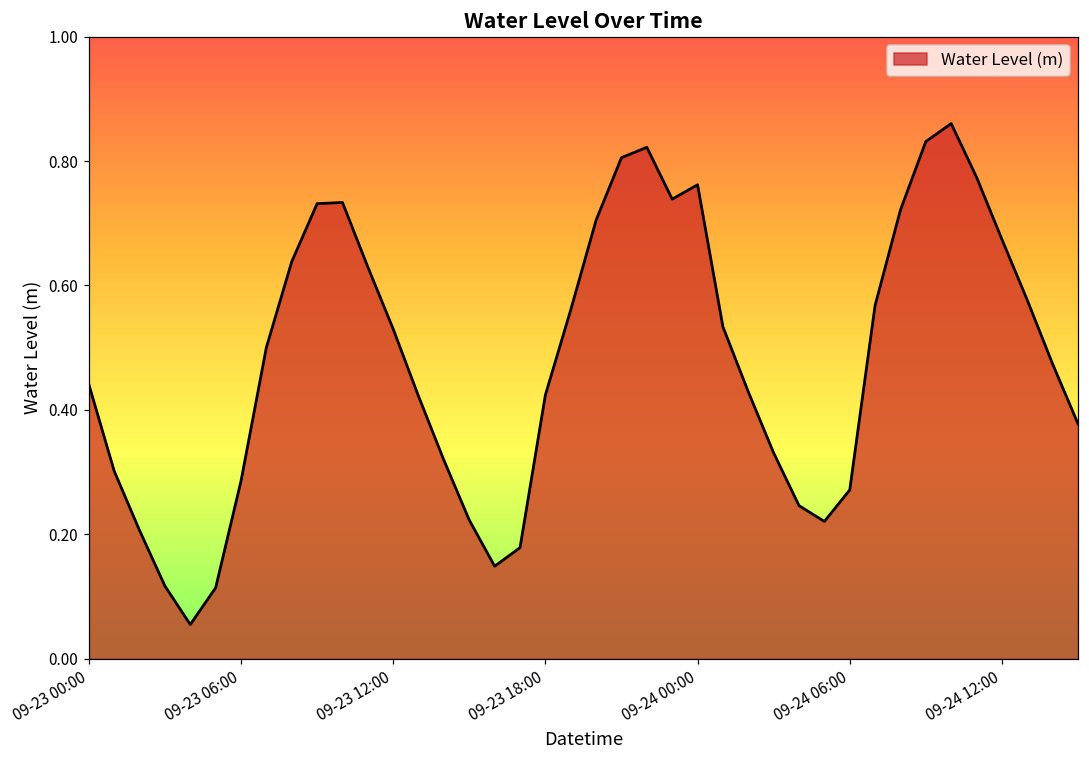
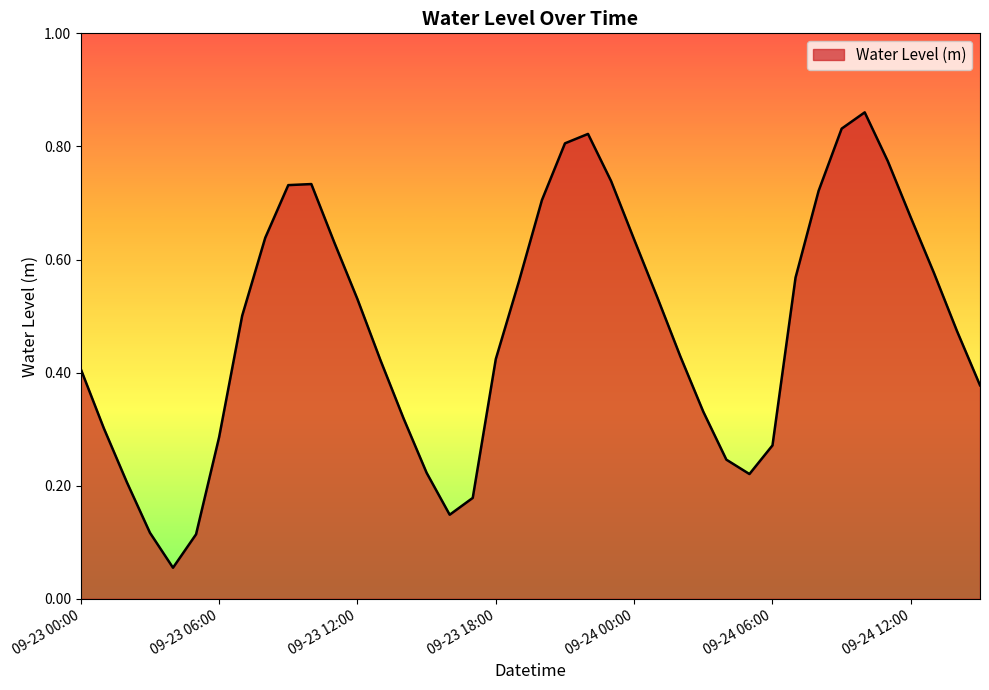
  {
-   "09-23 00:00": 0.44,
+   "09-23 00:00": 0.41,
    "09-23 06:00": 0.29,
    "09-23 12:00": 0.53,
    "09-23 18:00": 0.42,
-   "09-24 00:00": 0.76,
+   "09-24 00:00": 0.64,
    "09-24 06:00": 0.27,
    "09-24 12:00": 0.67
  }
